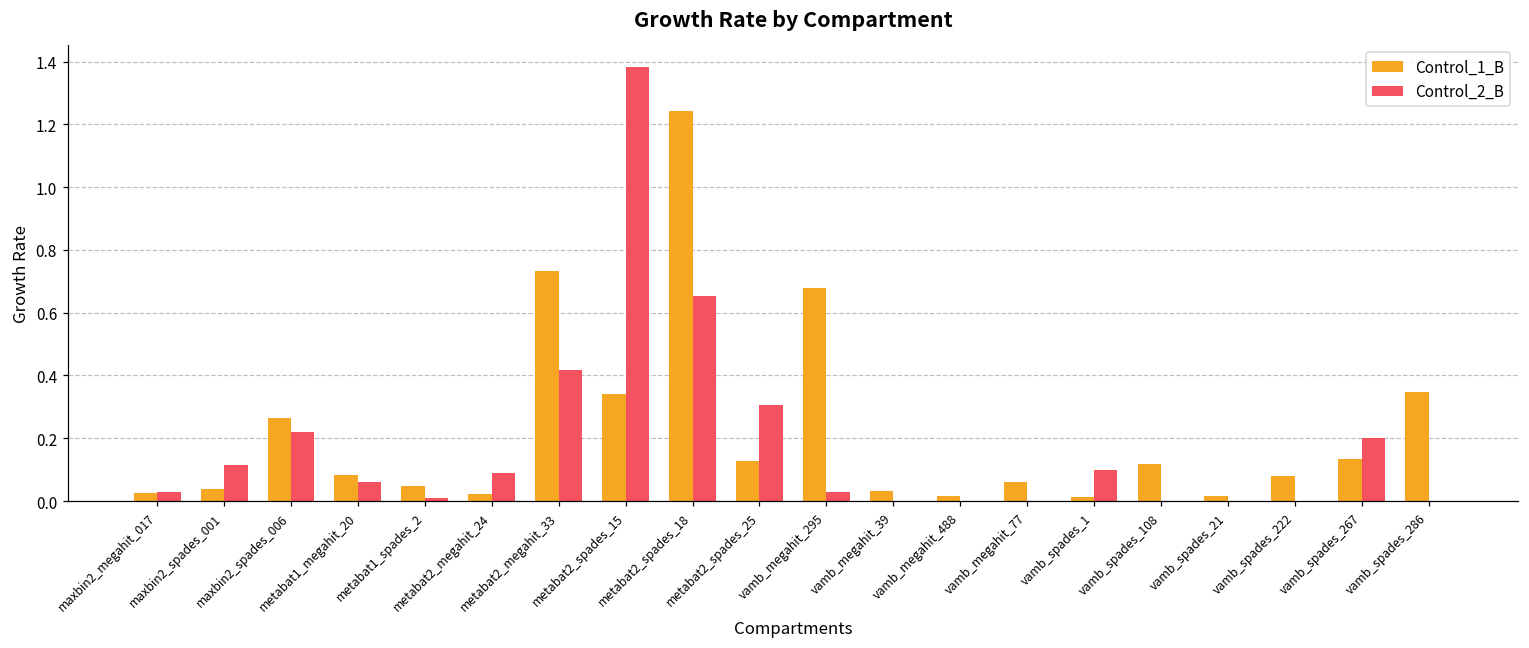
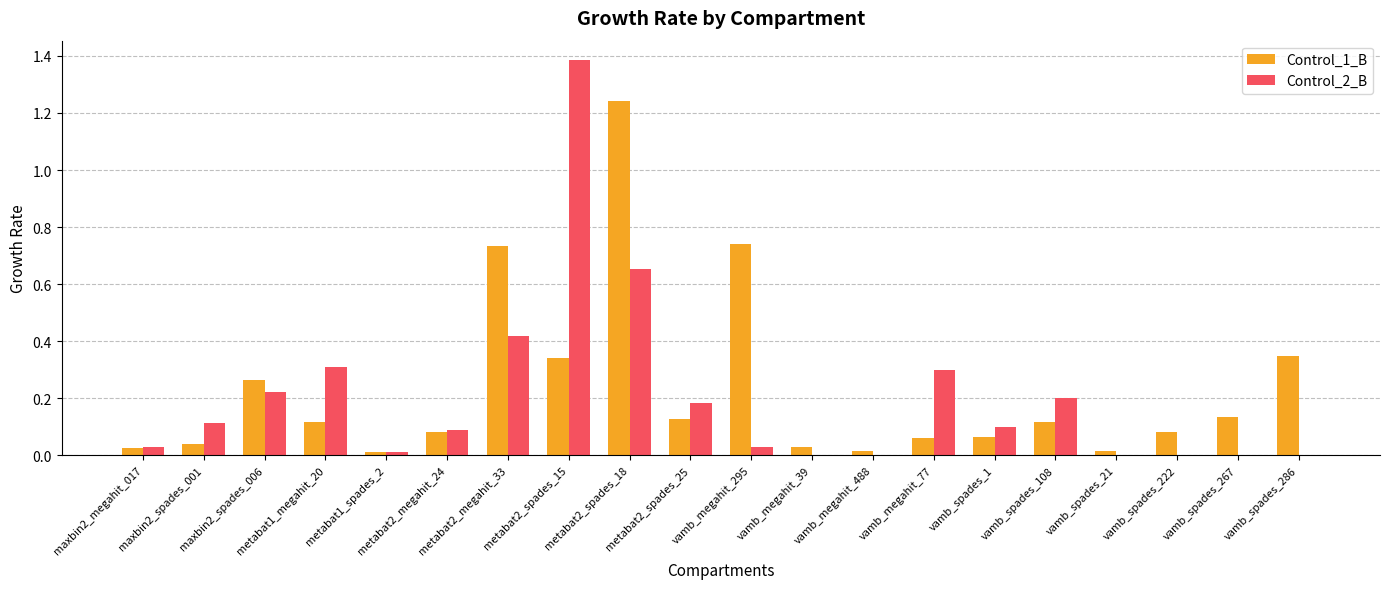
  {
    "Control_1_B": {
      "maxbin2_megahit_017": 0.03,
      "maxbin2_spades_001": 0.04,
      "maxbin2_spades_006": 0.26,
-     "metabat1_megahit_20": 0.08,
-     "metabat1_spades_2": 0.05,
-     "metabat2_megahit_24": 0.02,
+     "metabat1_megahit_20": 0.12,
+     "metabat1_spades_2": 0.01,
+     "metabat2_megahit_24": 0.08,
      "metabat2_megahit_33": 0.73,
      "metabat2_spades_15": 0.34,
      "metabat2_spades_18": 1.24,
      "metabat2_spades_25": 0.13,
-     "vamb_megahit_295": 0.68,
+     "vamb_megahit_295": 0.74,
      "vamb_megahit_39": 0.03,
      "vamb_megahit_488": 0.02,
      "vamb_megahit_77": 0.06,
-     "vamb_spades_1": 0.01,
+     "vamb_spades_1": 0.07,
      "vamb_spades_108": 0.12,
      "vamb_spades_21": 0.02,
      "vamb_spades_222": 0.08,
      "vamb_spades_267": 0.13,
      "vamb_spades_286": 0.35
    },
    "Control_2_B": {
      "maxbin2_megahit_017": 0.03,
      "maxbin2_spades_001": 0.11,
      "maxbin2_spades_006": 0.22,
-     "metabat1_megahit_20": 0.06,
+     "metabat1_megahit_20": 0.31,
      "metabat1_spades_2": 0.01,
      "metabat2_megahit_24": 0.09,
      "metabat2_megahit_33": 0.42,
      "metabat2_spades_15": 1.38,
      "metabat2_spades_18": 0.65,
-     "metabat2_spades_25": 0.31,
+     "metabat2_spades_25": 0.19,
      "vamb_megahit_295": 0.03,
      "vamb_megahit_39": 0.00,
      "vamb_megahit_488": 0.00,
-     "vamb_megahit_77": 0.0,
+     "vamb_megahit_77": 0.3,
      "vamb_spades_1": 0.10,
-     "vamb_spades_108": 0.0,
+     "vamb_spades_108": 0.2,
      "vamb_spades_21": 0.00,
      "vamb_spades_222": 0.00,
-     "vamb_spades_267": 0.2,
+     "vamb_spades_267": 0.0,
      "vamb_spades_286": 0.00
    }
  }
